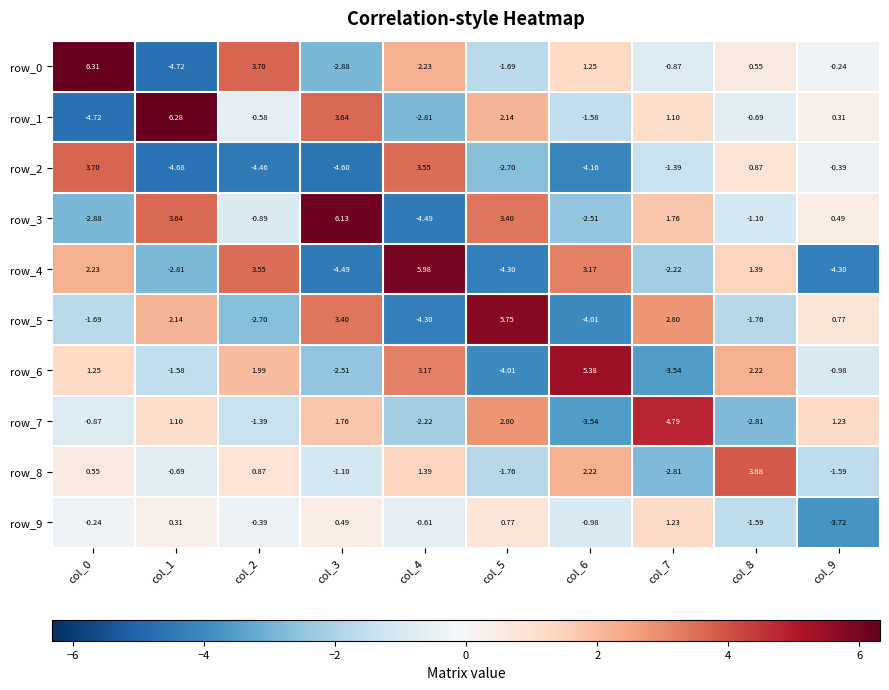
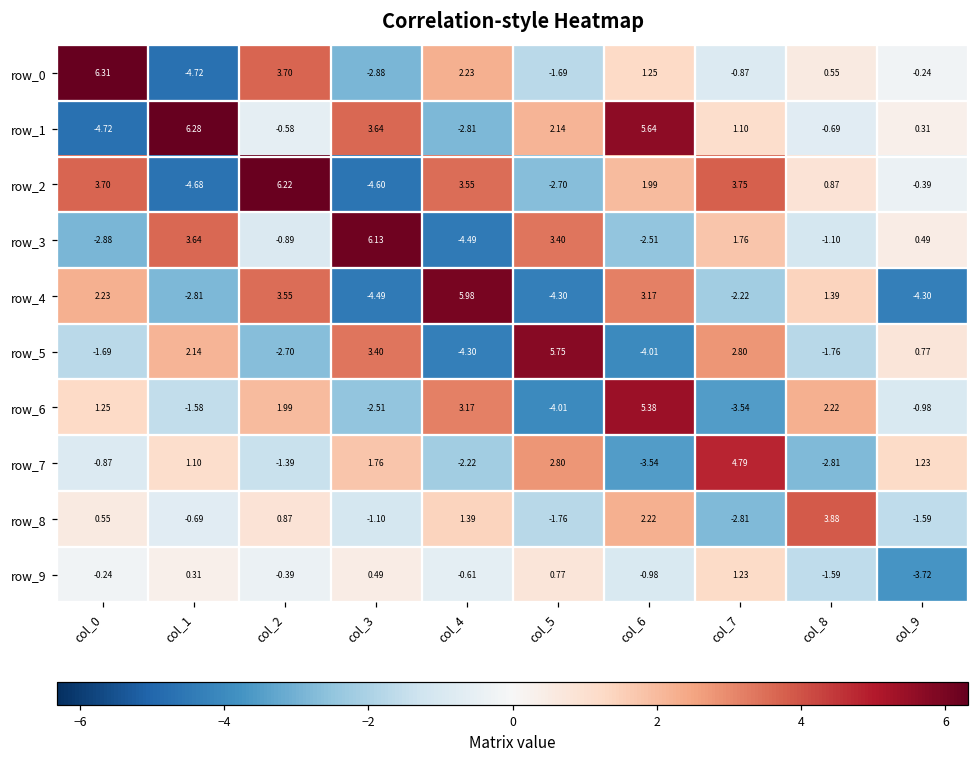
  {
    "row_0": {
      "col_0": 6.31,
      "col_1": -4.72,
      "col_2": 3.70,
      "col_3": -2.88,
      "col_4": 2.23,
      "col_5": -1.69,
      "col_6": 1.25,
      "col_7": -0.87,
      "col_8": 0.55,
      "col_9": -0.24
    },
    "row_1": {
      "col_0": -4.72,
      "col_1": 6.28,
      "col_2": -0.58,
      "col_3": 3.64,
      "col_4": -2.81,
      "col_5": 2.14,
-     "col_6": -1.58,
+     "col_6": 5.64,
      "col_7": 1.10,
      "col_8": -0.69,
      "col_9": 0.31
    },
    "row_2": {
      "col_0": 3.70,
      "col_1": -4.68,
-     "col_2": -4.46,
+     "col_2": 6.22,
      "col_3": -4.60,
      "col_4": 3.55,
      "col_5": -2.70,
-     "col_6": -4.16,
-     "col_7": -1.39,
+     "col_6": 1.99,
+     "col_7": 3.75,
      "col_8": 0.87,
      "col_9": -0.39
    },
    "row_3": {
      "col_0": -2.88,
      "col_1": 3.64,
      "col_2": -0.89,
      "col_3": 6.13,
      "col_4": -4.49,
      "col_5": 3.40,
      "col_6": -2.51,
      "col_7": 1.76,
      "col_8": -1.10,
      "col_9": 0.49
    },
    "row_4": {
      "col_0": 2.23,
      "col_1": -2.81,
      "col_2": 3.55,
      "col_3": -4.49,
      "col_4": 5.98,
      "col_5": -4.30,
      "col_6": 3.17,
      "col_7": -2.22,
      "col_8": 1.39,
      "col_9": -4.30
    },
    "row_5": {
      "col_0": -1.69,
      "col_1": 2.14,
      "col_2": -2.70,
      "col_3": 3.40,
      "col_4": -4.30,
      "col_5": 5.75,
      "col_6": -4.01,
      "col_7": 2.80,
      "col_8": -1.76,
      "col_9": 0.77
    },
    "row_6": {
      "col_0": 1.25,
      "col_1": -1.58,
      "col_2": 1.99,
      "col_3": -2.51,
      "col_4": 3.17,
      "col_5": -4.01,
      "col_6": 5.38,
      "col_7": -3.54,
      "col_8": 2.22,
      "col_9": -0.98
    },
    "row_7": {
      "col_0": -0.87,
      "col_1": 1.10,
      "col_2": -1.39,
      "col_3": 1.76,
      "col_4": -2.22,
      "col_5": 2.80,
      "col_6": -3.54,
      "col_7": 4.79,
      "col_8": -2.81,
      "col_9": 1.23
    },
    "row_8": {
      "col_0": 0.55,
      "col_1": -0.69,
      "col_2": 0.87,
      "col_3": -1.10,
      "col_4": 1.39,
      "col_5": -1.76,
      "col_6": 2.22,
      "col_7": -2.81,
      "col_8": 3.88,
      "col_9": -1.59
    },
    "row_9": {
      "col_0": -0.24,
      "col_1": 0.31,
      "col_2": -0.39,
      "col_3": 0.49,
      "col_4": -0.61,
      "col_5": 0.77,
      "col_6": -0.98,
      "col_7": 1.23,
      "col_8": -1.59,
      "col_9": -3.72
    }
  }
